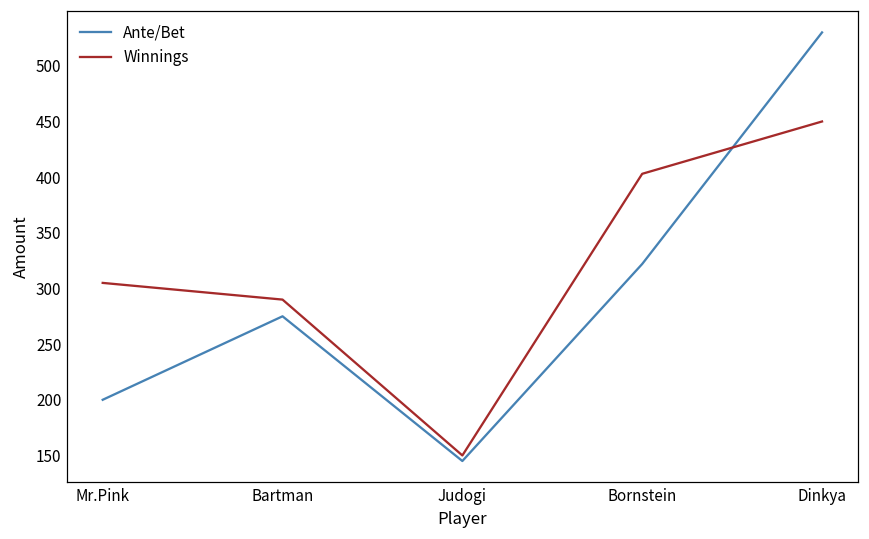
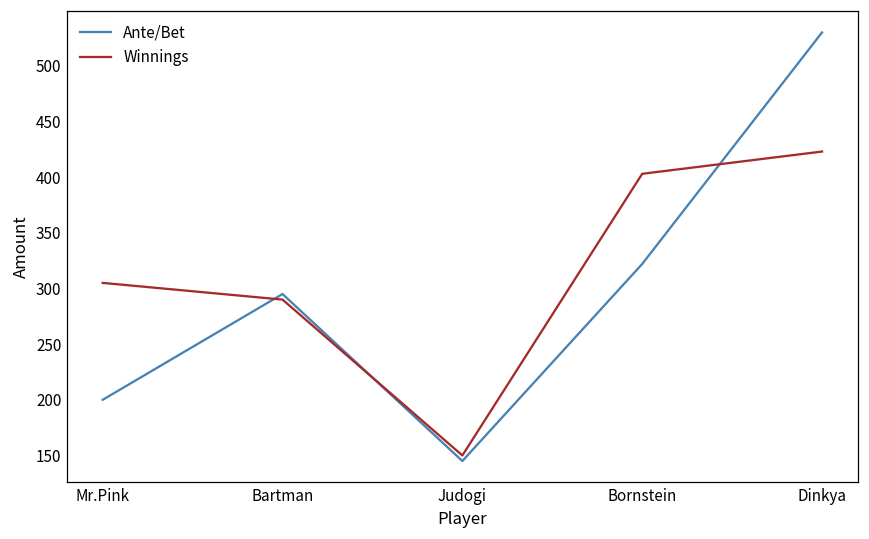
  {
    "Ante/Bet": {
      "Mr.Pink": 200,
-     "Bartman": 275,
+     "Bartman": 295,
      "Judogi": 145,
      "Bornstein": 322,
      "Dinkya": 530
    },
    "Winnings": {
      "Mr.Pink": 305,
      "Bartman": 290,
      "Judogi": 150,
      "Bornstein": 403,
-     "Dinkya": 450
+     "Dinkya": 423
    }
  }
